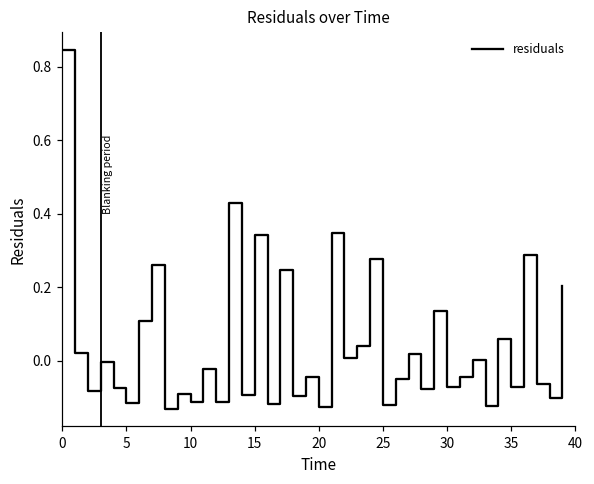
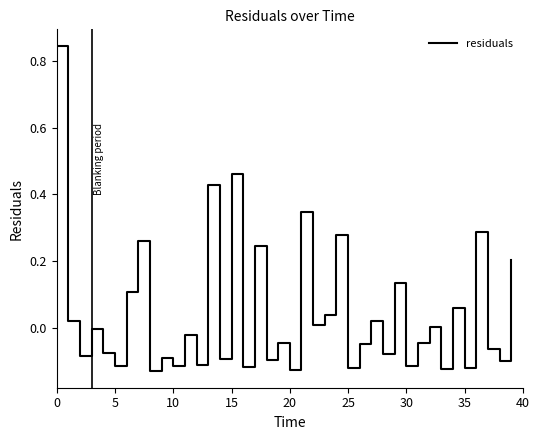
  {
    "0": 0.85,
    "5": -0.11,
    "10": -0.11,
-   "15": 0.34,
+   "15": 0.46,
    "20": -0.13,
    "25": -0.12,
-   "30": -0.07,
-   "35": -0.07
+   "30": -0.11,
+   "35": -0.12
  }
